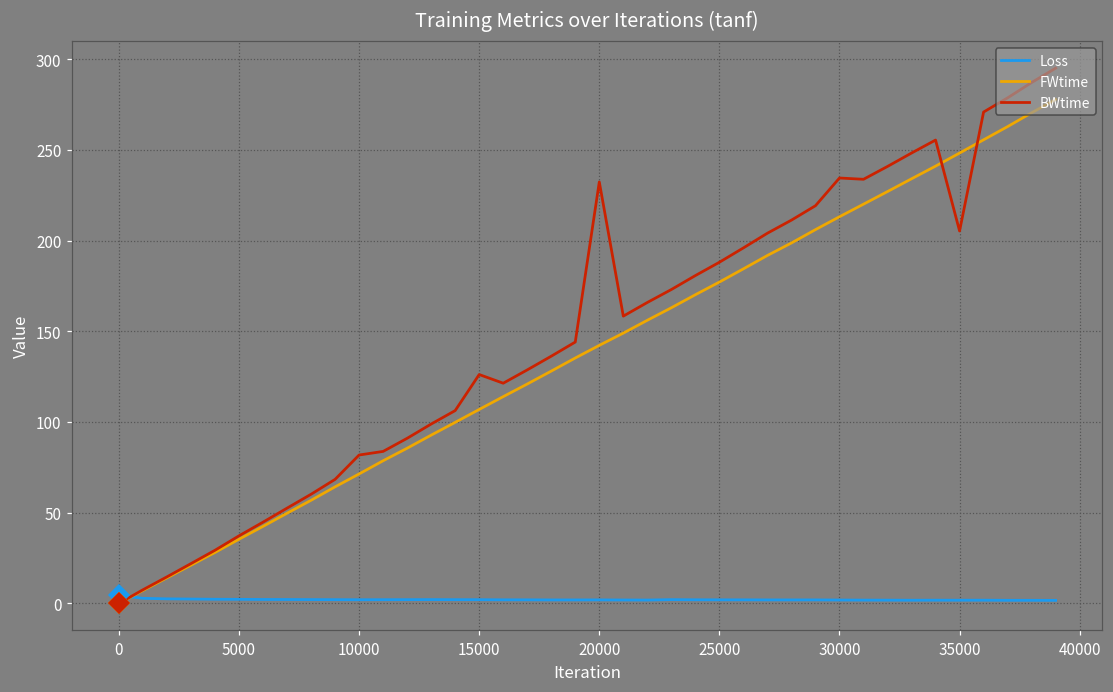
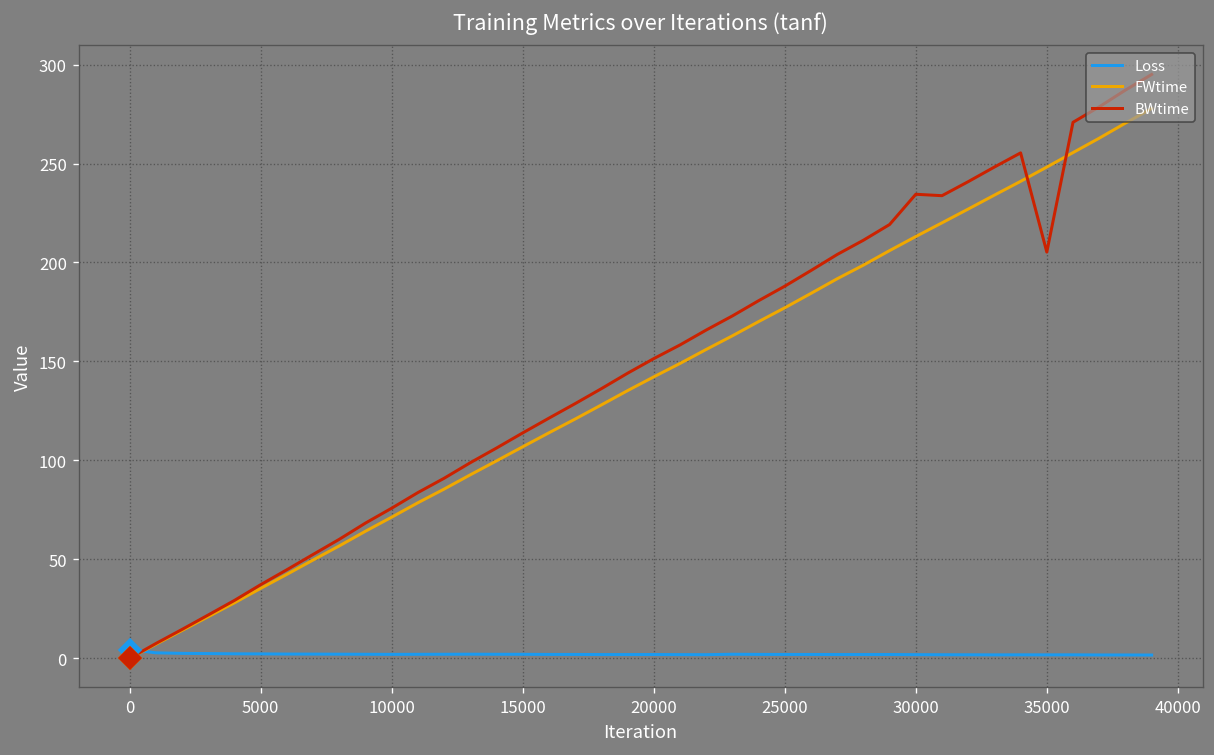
  {
    "BWtime": {
      "5000": 37,
-     "10000": 82,
-     "15000": 126,
-     "20000": 232,
+     "10000": 76,
+     "15000": 114,
+     "20000": 151,
      "25000": 188,
      "30000": 234,
      "35000": 205
    }
  }
